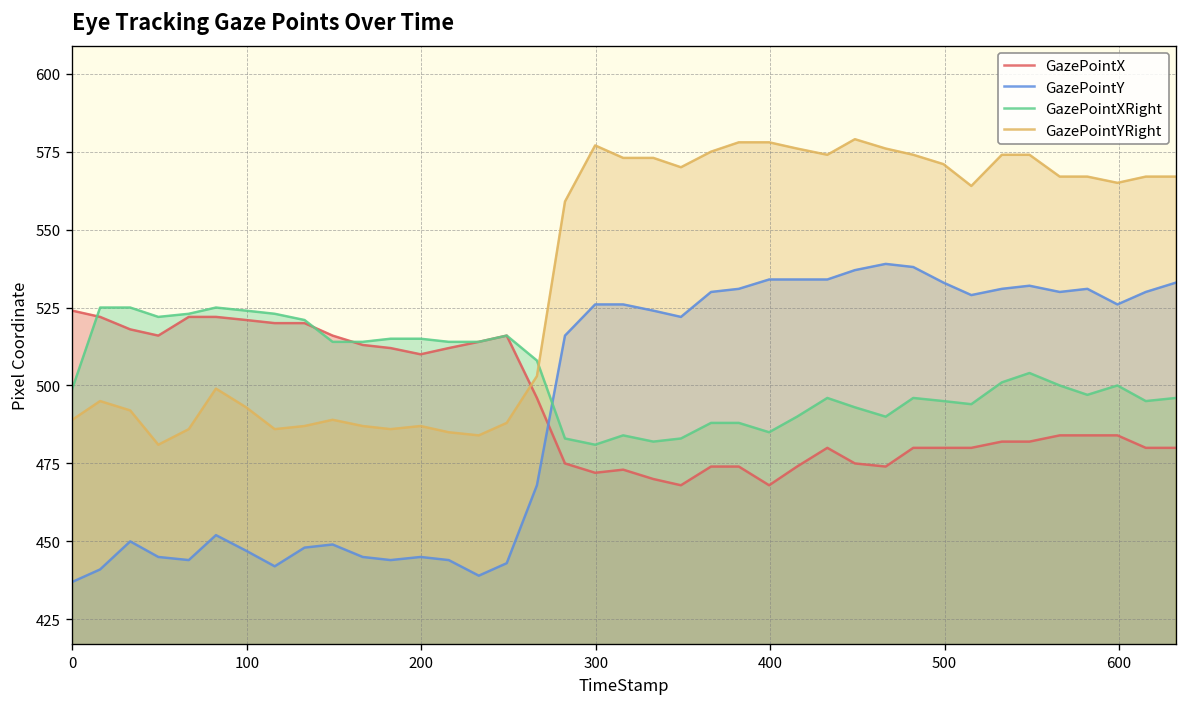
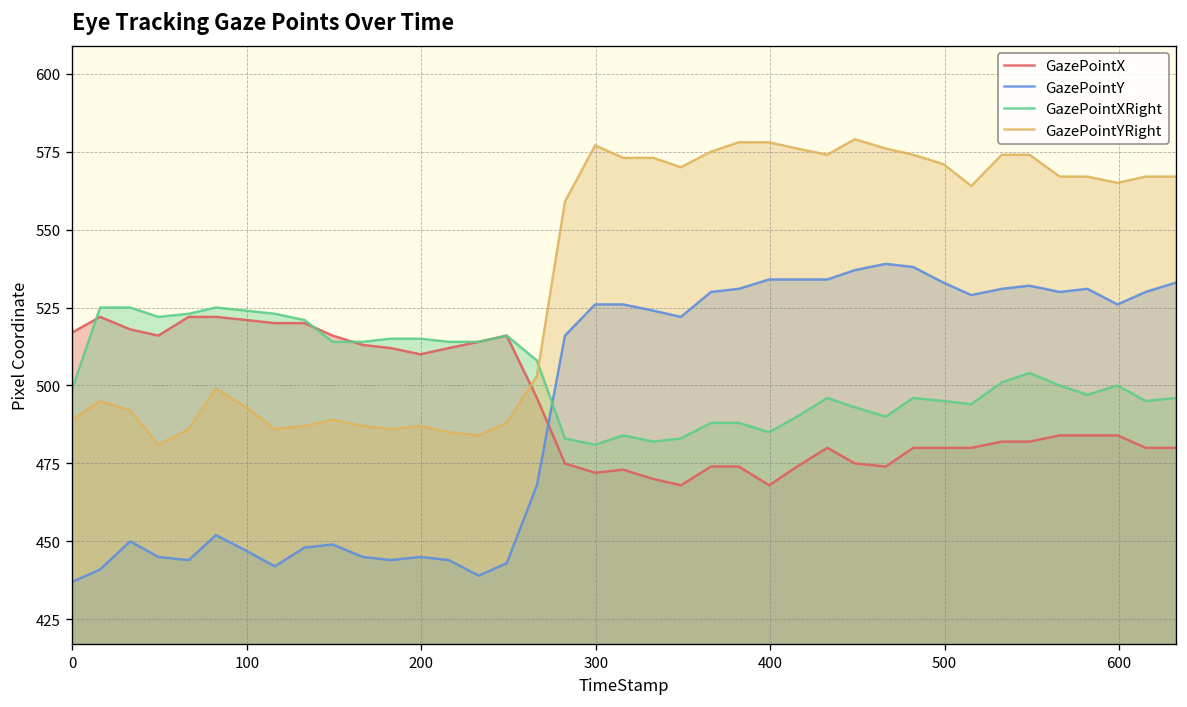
  {
    "GazePointX": {
-     "0": 524
+     "0": 517
    },
    "GazePointY": {
      "0": 437
    },
    "GazePointXRight": {
      "0": 499
    },
    "GazePointYRight": {
      "0": 489
    }
  }
